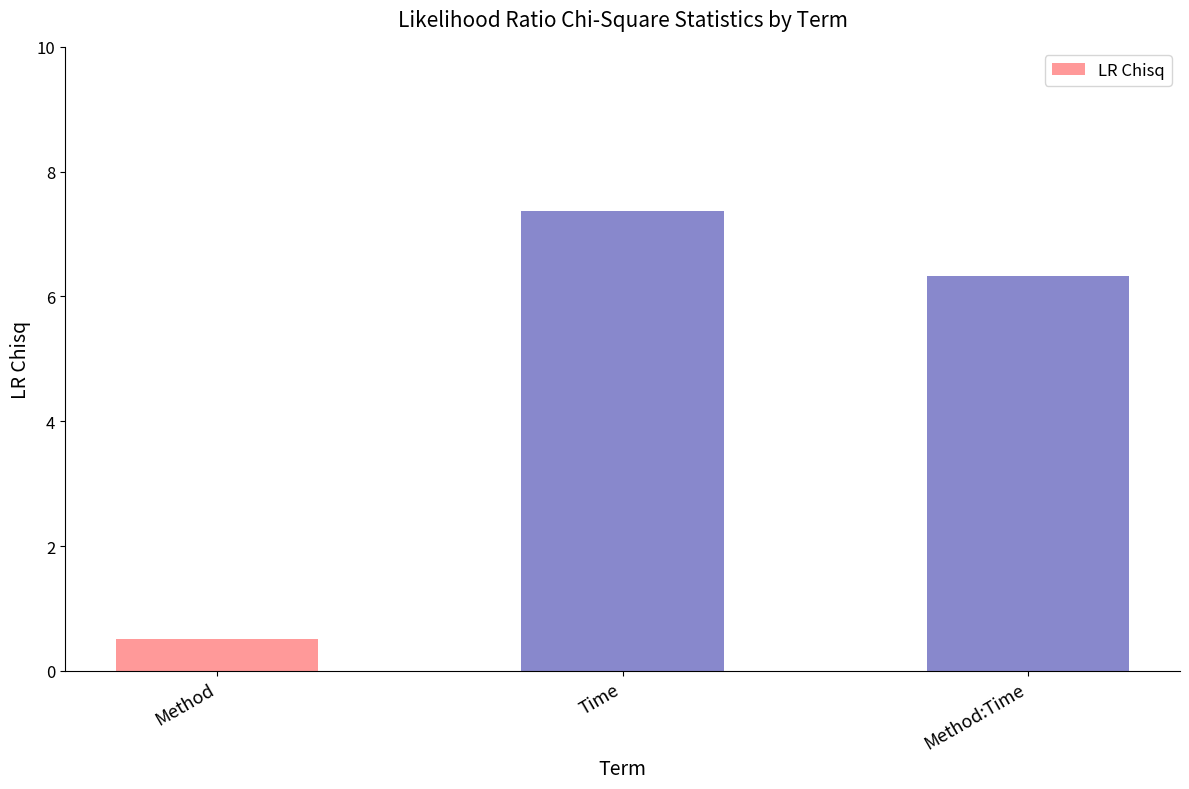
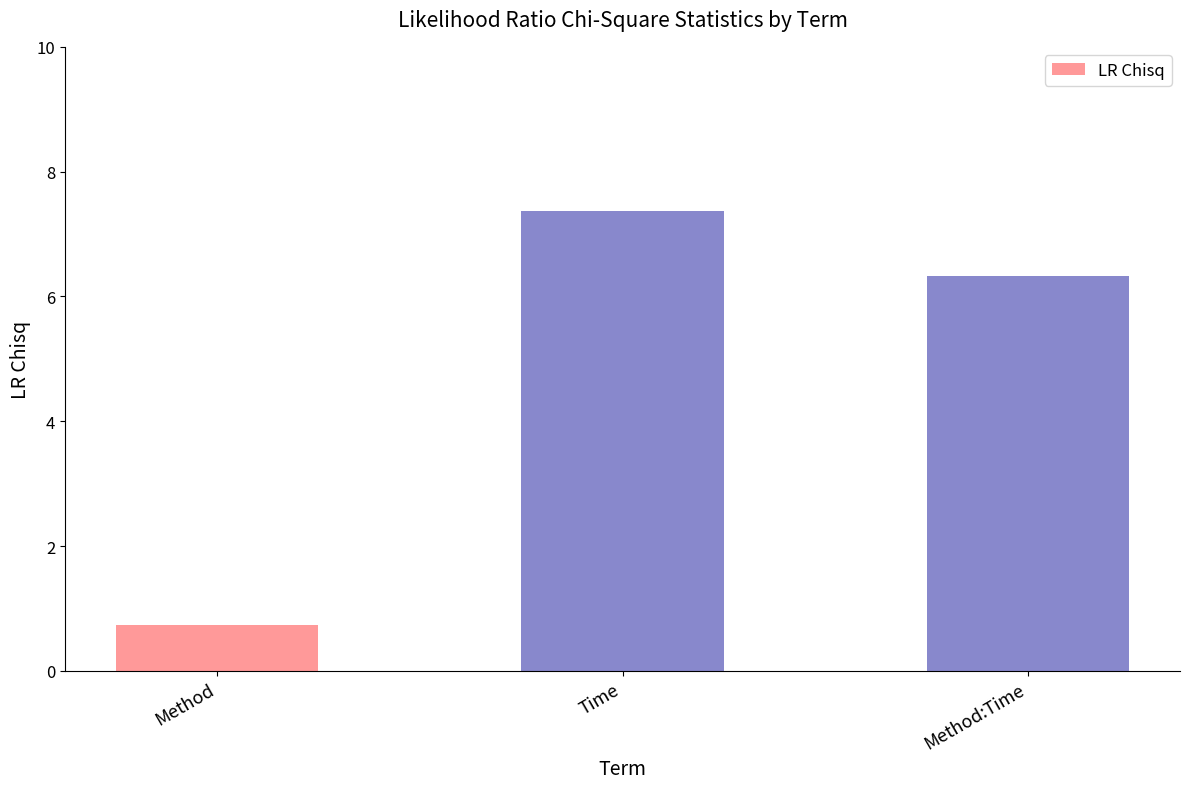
  {
-   "Method": 0.5,
+   "Method": 0.7,
    "Time": 7.4,
    "Method:Time": 6.3
  }
